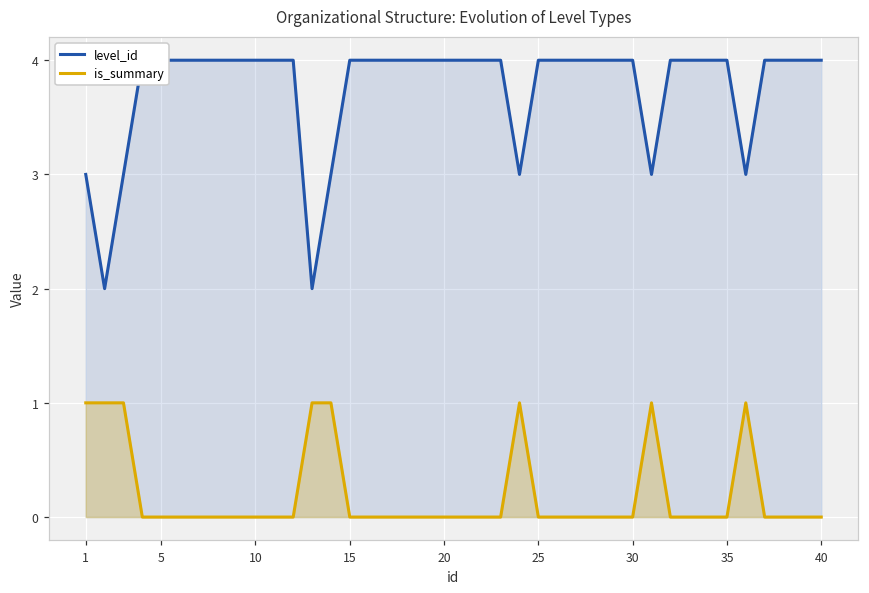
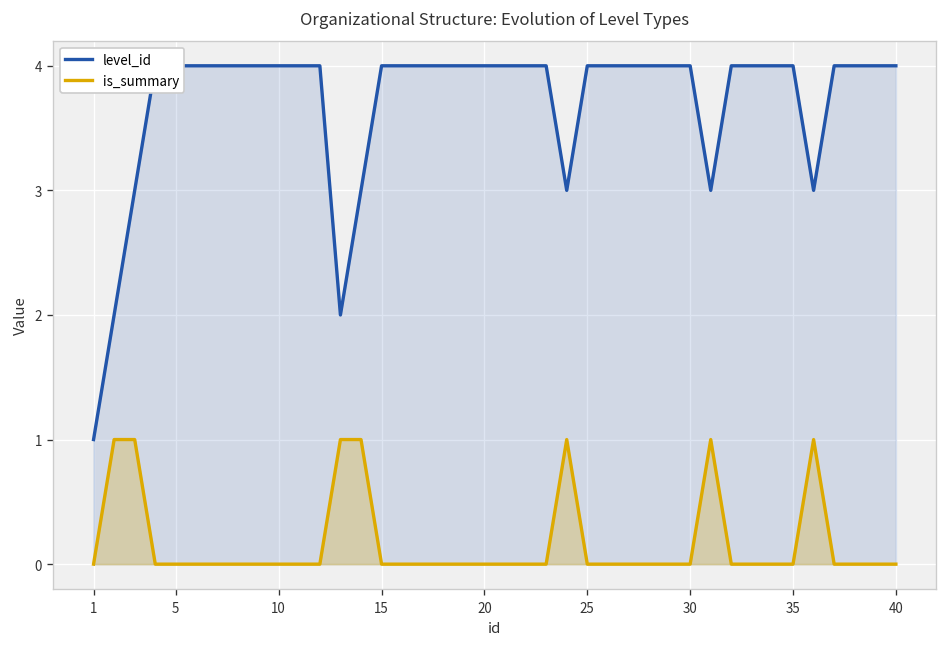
  {
    "level_id": {
-     "1": 3,
+     "1": 1,
      "10": 4,
      "15": 4,
      "20": 4,
      "25": 4,
      "30": 4,
      "35": 4,
      "40": 4
    },
    "is_summary": {
-     "1": 1,
+     "1": 0,
      "5": 0,
      "10": 0,
      "15": 0,
      "20": 0,
      "25": 0,
      "30": 0,
      "35": 0,
      "40": 0
    }
  }
